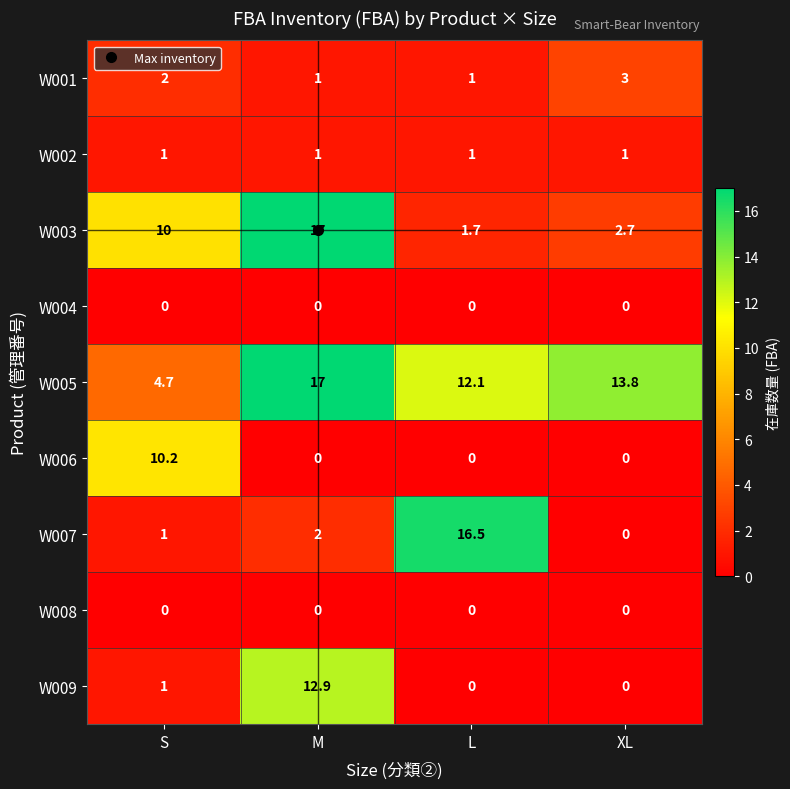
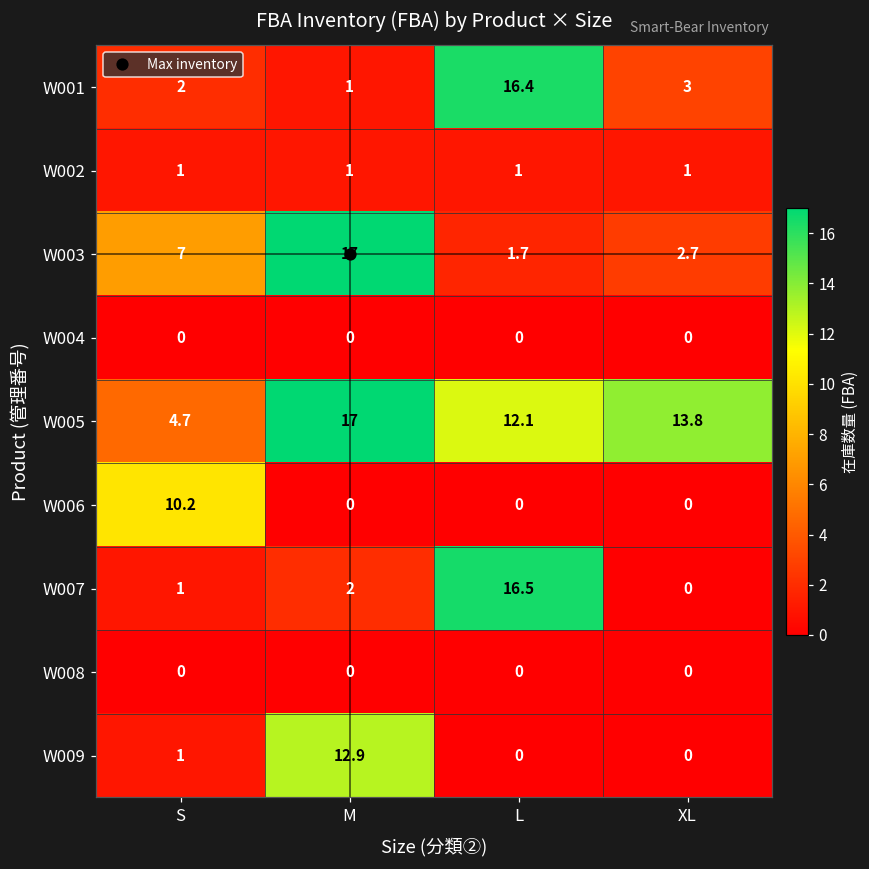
  {
    "W001": {
      "S": 2,
      "M": 1,
-     "L": 1,
+     "L": 16.4,
      "XL": 3
    },
    "W002": {
      "S": 1,
      "M": 1,
      "L": 1,
      "XL": 1
    },
    "W003": {
-     "S": 10,
+     "S": 7,
      "L": 1.7,
      "XL": 2.7
    },
    "W004": {
      "S": 0,
      "M": 0,
      "L": 0,
      "XL": 0
    },
    "W005": {
      "S": 4.7,
      "M": 17,
      "L": 12.1,
      "XL": 13.8
    },
    "W006": {
      "S": 10.2,
      "M": 0,
      "L": 0,
      "XL": 0
    },
    "W007": {
      "S": 1,
      "M": 2,
      "L": 16.5,
      "XL": 0
    },
    "W008": {
      "S": 0,
      "M": 0,
      "L": 0,
      "XL": 0
    },
    "W009": {
      "S": 1,
      "M": 12.9,
      "L": 0,
      "XL": 0
    }
  }
